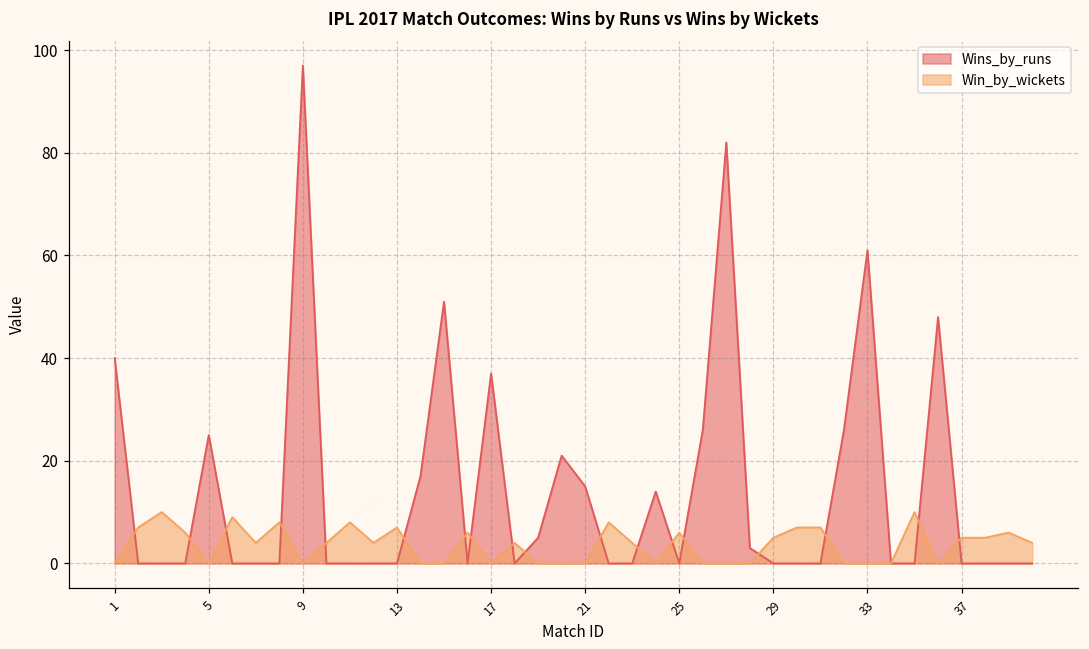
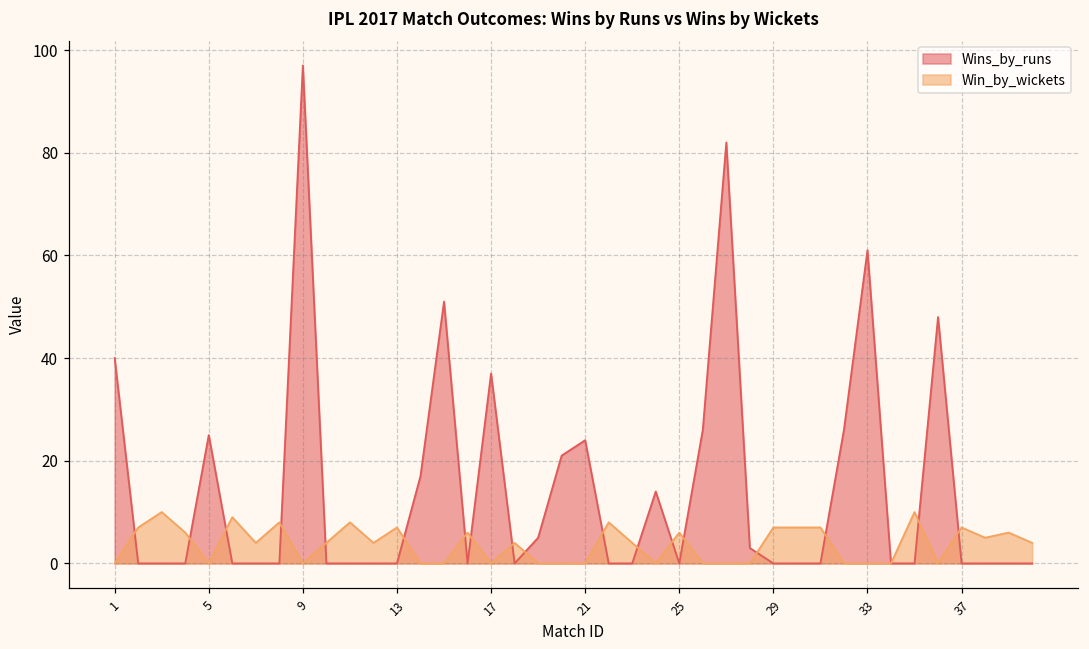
  {
    "Wins_by_runs": {
      "1": 40,
      "5": 25,
      "9": 97,
      "13": 0,
      "17": 37,
-     "21": 15,
+     "21": 24,
      "25": 0,
      "29": 0,
      "33": 61,
      "37": 0
    },
    "Win_by_wickets": {
      "1": 0,
      "5": 0,
      "9": 0,
      "13": 7,
      "17": 0,
      "21": 0,
      "25": 6,
-     "29": 5,
+     "29": 7,
      "33": 0,
-     "37": 5
+     "37": 7
    }
  }
